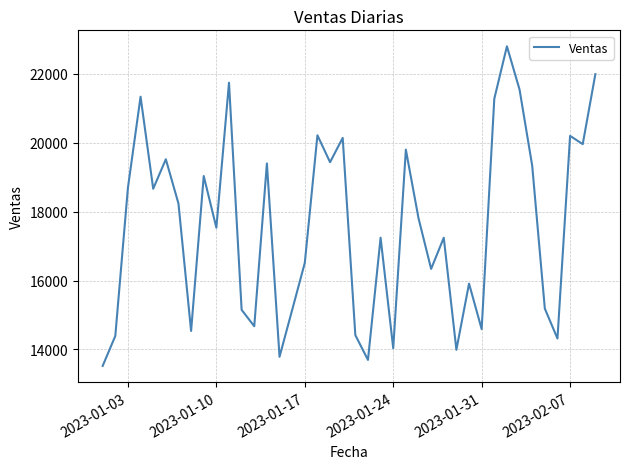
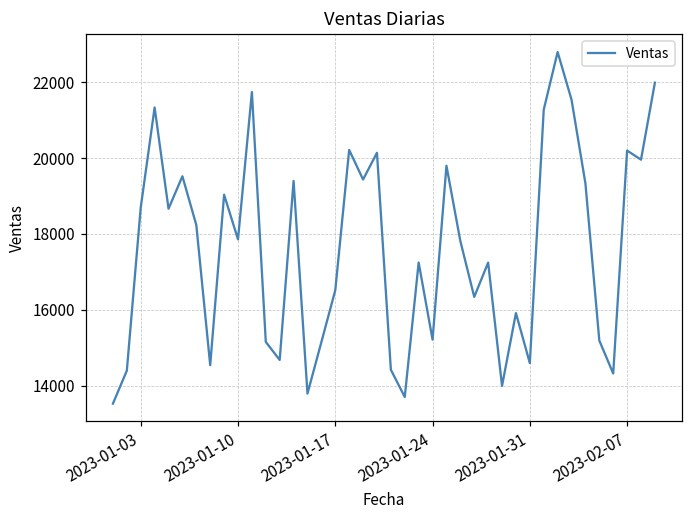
  {
    "2023-01-03": 18700,
-   "2023-01-10": 17500,
+   "2023-01-10": 17900,
    "2023-01-17": 16500,
-   "2023-01-24": 14000,
+   "2023-01-24": 15200,
    "2023-01-31": 14600,
    "2023-02-07": 20200
  }
